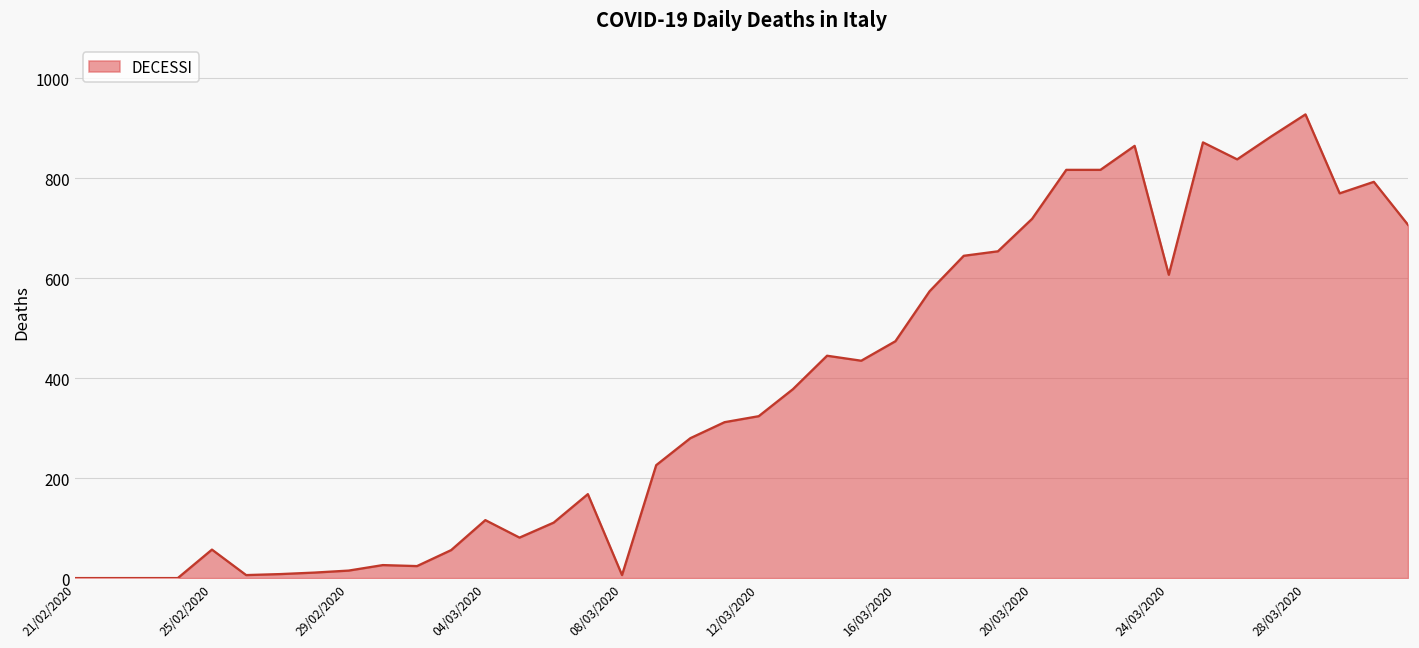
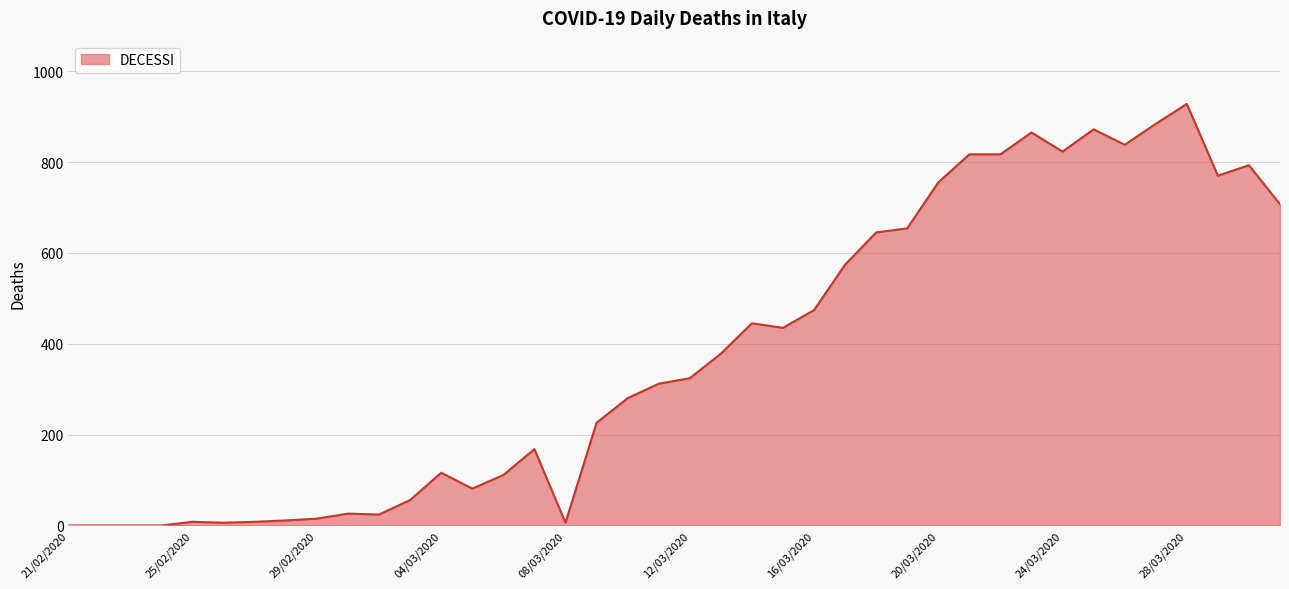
  {
    "21/02/2020": 0,
-   "25/02/2020": 60,
+   "25/02/2020": 10,
    "29/02/2020": 20,
    "04/03/2020": 120,
    "08/03/2020": 10,
    "12/03/2020": 320,
    "16/03/2020": 470,
-   "20/03/2020": 720,
-   "24/03/2020": 610,
+   "20/03/2020": 760,
+   "24/03/2020": 820,
    "28/03/2020": 930
  }
